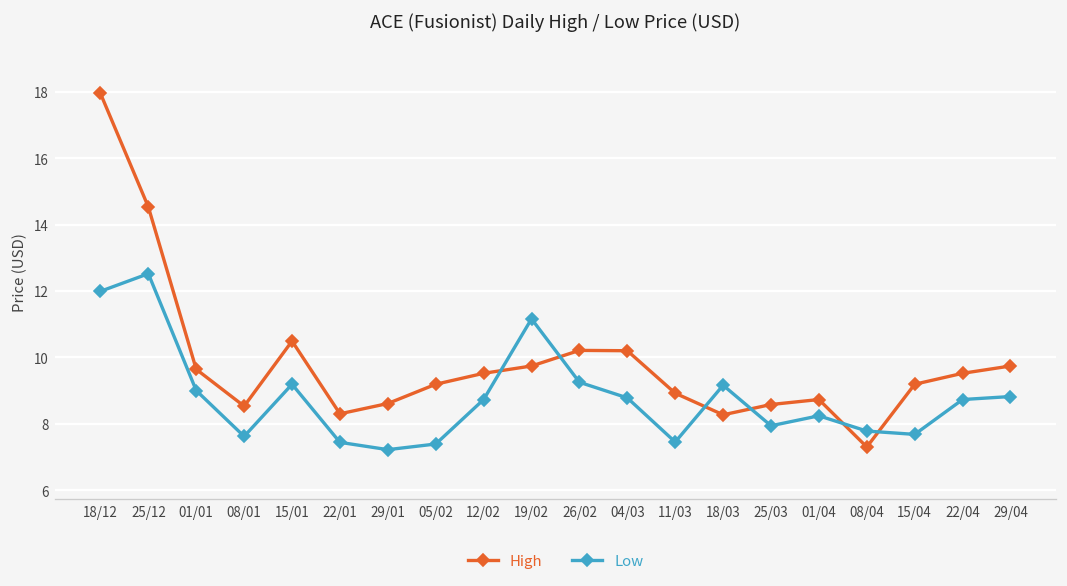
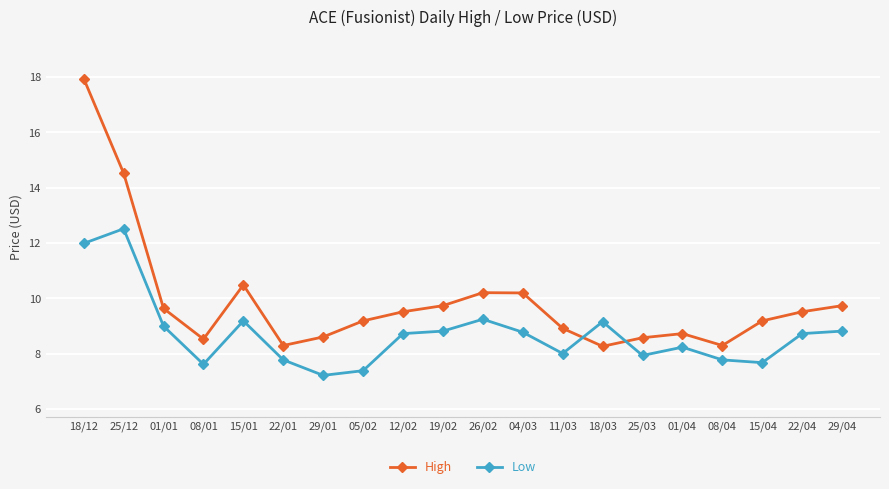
  {
    "High": {
      "18/12": 18.0,
      "25/12": 14.5,
      "01/01": 9.6,
      "08/01": 8.5,
      "15/01": 10.5,
      "22/01": 8.3,
      "29/01": 8.6,
      "05/02": 9.2,
      "12/02": 9.5,
      "19/02": 9.7,
      "26/02": 10.2,
      "04/03": 10.2,
      "11/03": 8.9,
      "18/03": 8.3,
      "25/03": 8.6,
      "01/04": 8.7,
-     "08/04": 7.3,
+     "08/04": 8.3,
      "15/04": 9.2,
      "22/04": 9.5,
      "29/04": 9.7
    },
    "Low": {
      "18/12": 12.0,
      "25/12": 12.5,
      "01/01": 9.0,
      "08/01": 7.6,
      "15/01": 9.2,
-     "22/01": 7.4,
+     "22/01": 7.8,
      "29/01": 7.2,
      "05/02": 7.4,
      "12/02": 8.7,
-     "19/02": 11.2,
+     "19/02": 8.8,
      "26/02": 9.3,
      "04/03": 8.8,
-     "11/03": 7.5,
+     "11/03": 8.0,
      "18/03": 9.2,
      "25/03": 7.9,
      "01/04": 8.2,
      "08/04": 7.8,
      "15/04": 7.7,
      "22/04": 8.7,
      "29/04": 8.8
    }
  }
